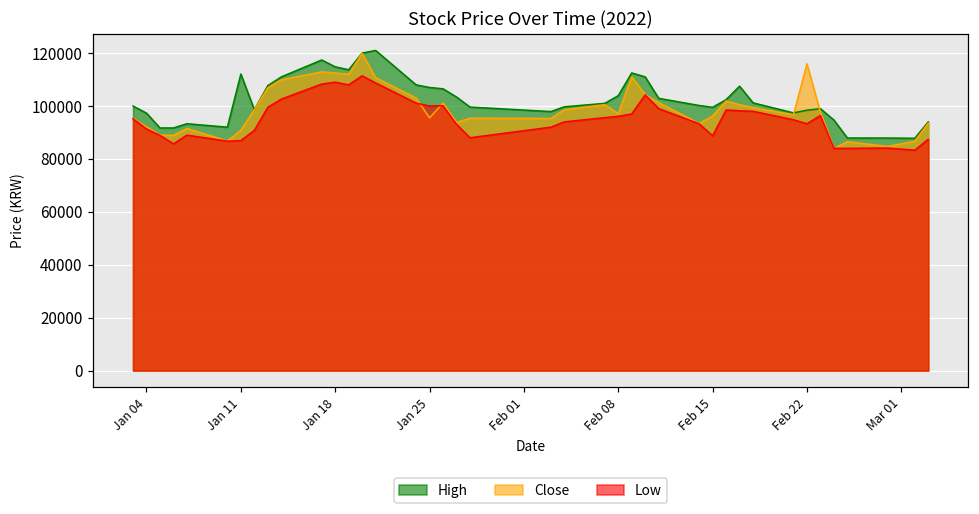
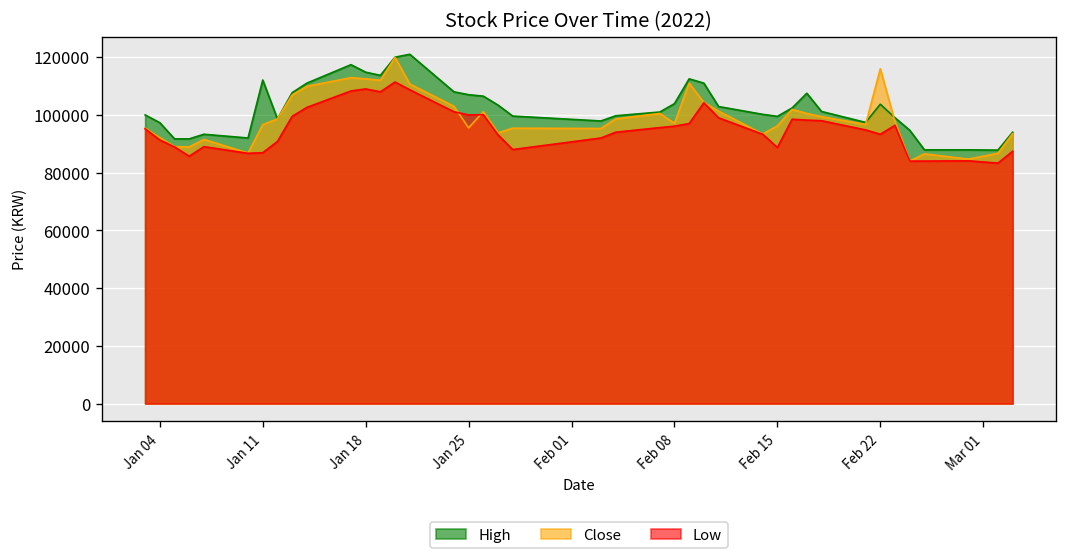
  {
    "High": {
      "Jan 04": 97000,
      "Jan 11": 112000,
      "Jan 18": 115000,
      "Jan 25": 107000,
      "Feb 08": 104000,
      "Feb 15": 100000,
-     "Feb 22": 98000
+     "Feb 22": 104000
    },
    "Close": {
-     "Jan 11": 91000,
+     "Jan 11": 97000,
      "Jan 18": 113000,
      "Jan 25": 96000,
      "Feb 15": 96000,
      "Feb 22": 116000
    },
    "Low": {
      "Jan 11": 87000,
      "Jan 18": 109000,
      "Jan 25": 100000,
      "Feb 15": 89000,
      "Feb 22": 93000
    }
  }
